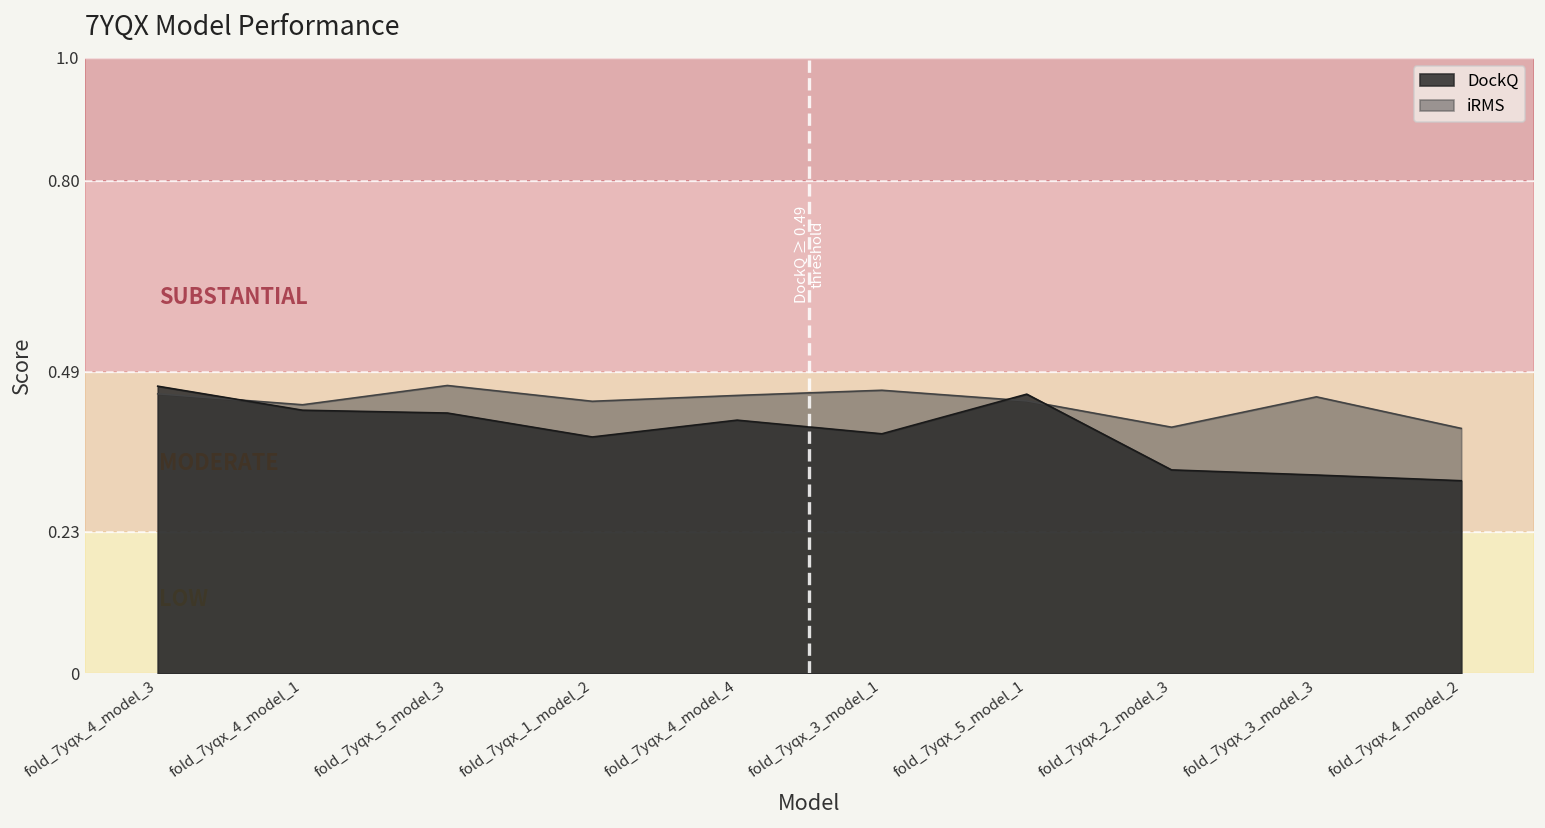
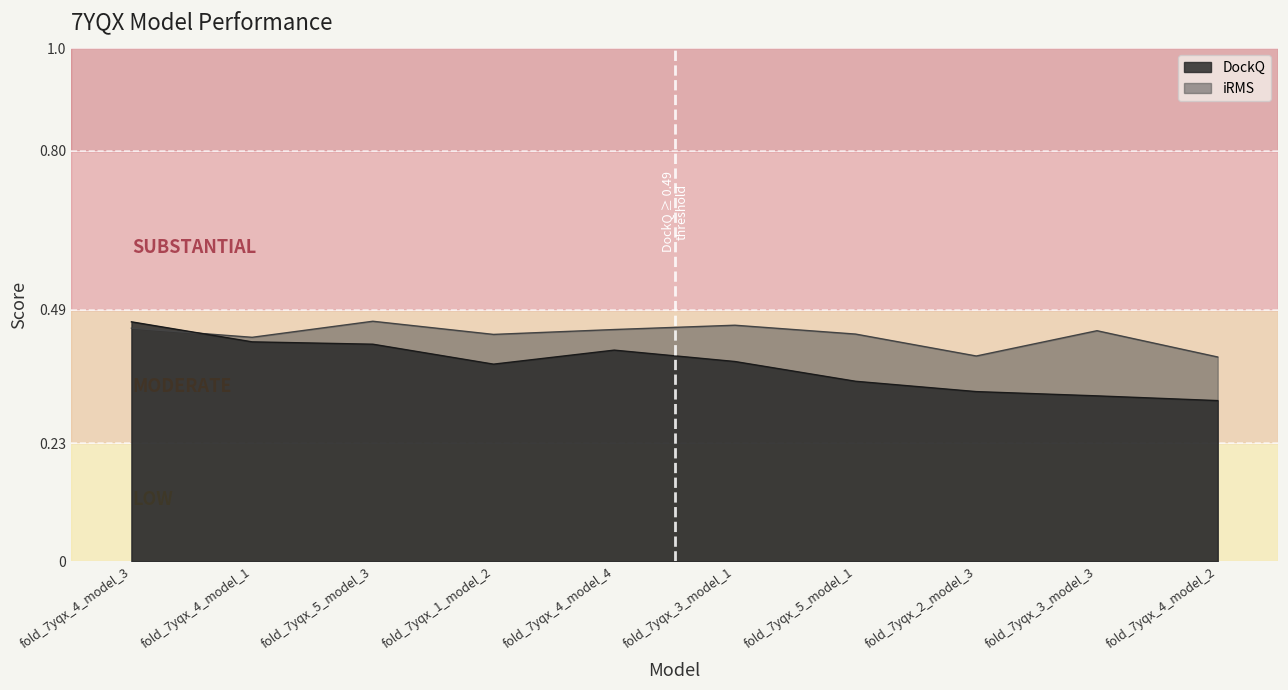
  {
    "DockQ": {
      "fold_7yqx_4_model_3": 0.47,
      "fold_7yqx_4_model_1": 0.43,
      "fold_7yqx_5_model_3": 0.42,
      "fold_7yqx_1_model_2": 0.38,
      "fold_7yqx_4_model_4": 0.41,
      "fold_7yqx_3_model_1": 0.39,
-     "fold_7yqx_5_model_1": 0.45,
+     "fold_7yqx_5_model_1": 0.35,
      "fold_7yqx_2_model_3": 0.33,
      "fold_7yqx_3_model_3": 0.32,
      "fold_7yqx_4_model_2": 0.31
    },
    "iRMS": {
      "fold_7yqx_4_model_3": 0.45,
      "fold_7yqx_4_model_1": 0.44,
      "fold_7yqx_5_model_3": 0.47,
      "fold_7yqx_1_model_2": 0.44,
      "fold_7yqx_4_model_4": 0.45,
      "fold_7yqx_3_model_1": 0.46,
      "fold_7yqx_5_model_1": 0.44,
      "fold_7yqx_2_model_3": 0.40,
      "fold_7yqx_3_model_3": 0.45,
      "fold_7yqx_4_model_2": 0.40
    }
  }
